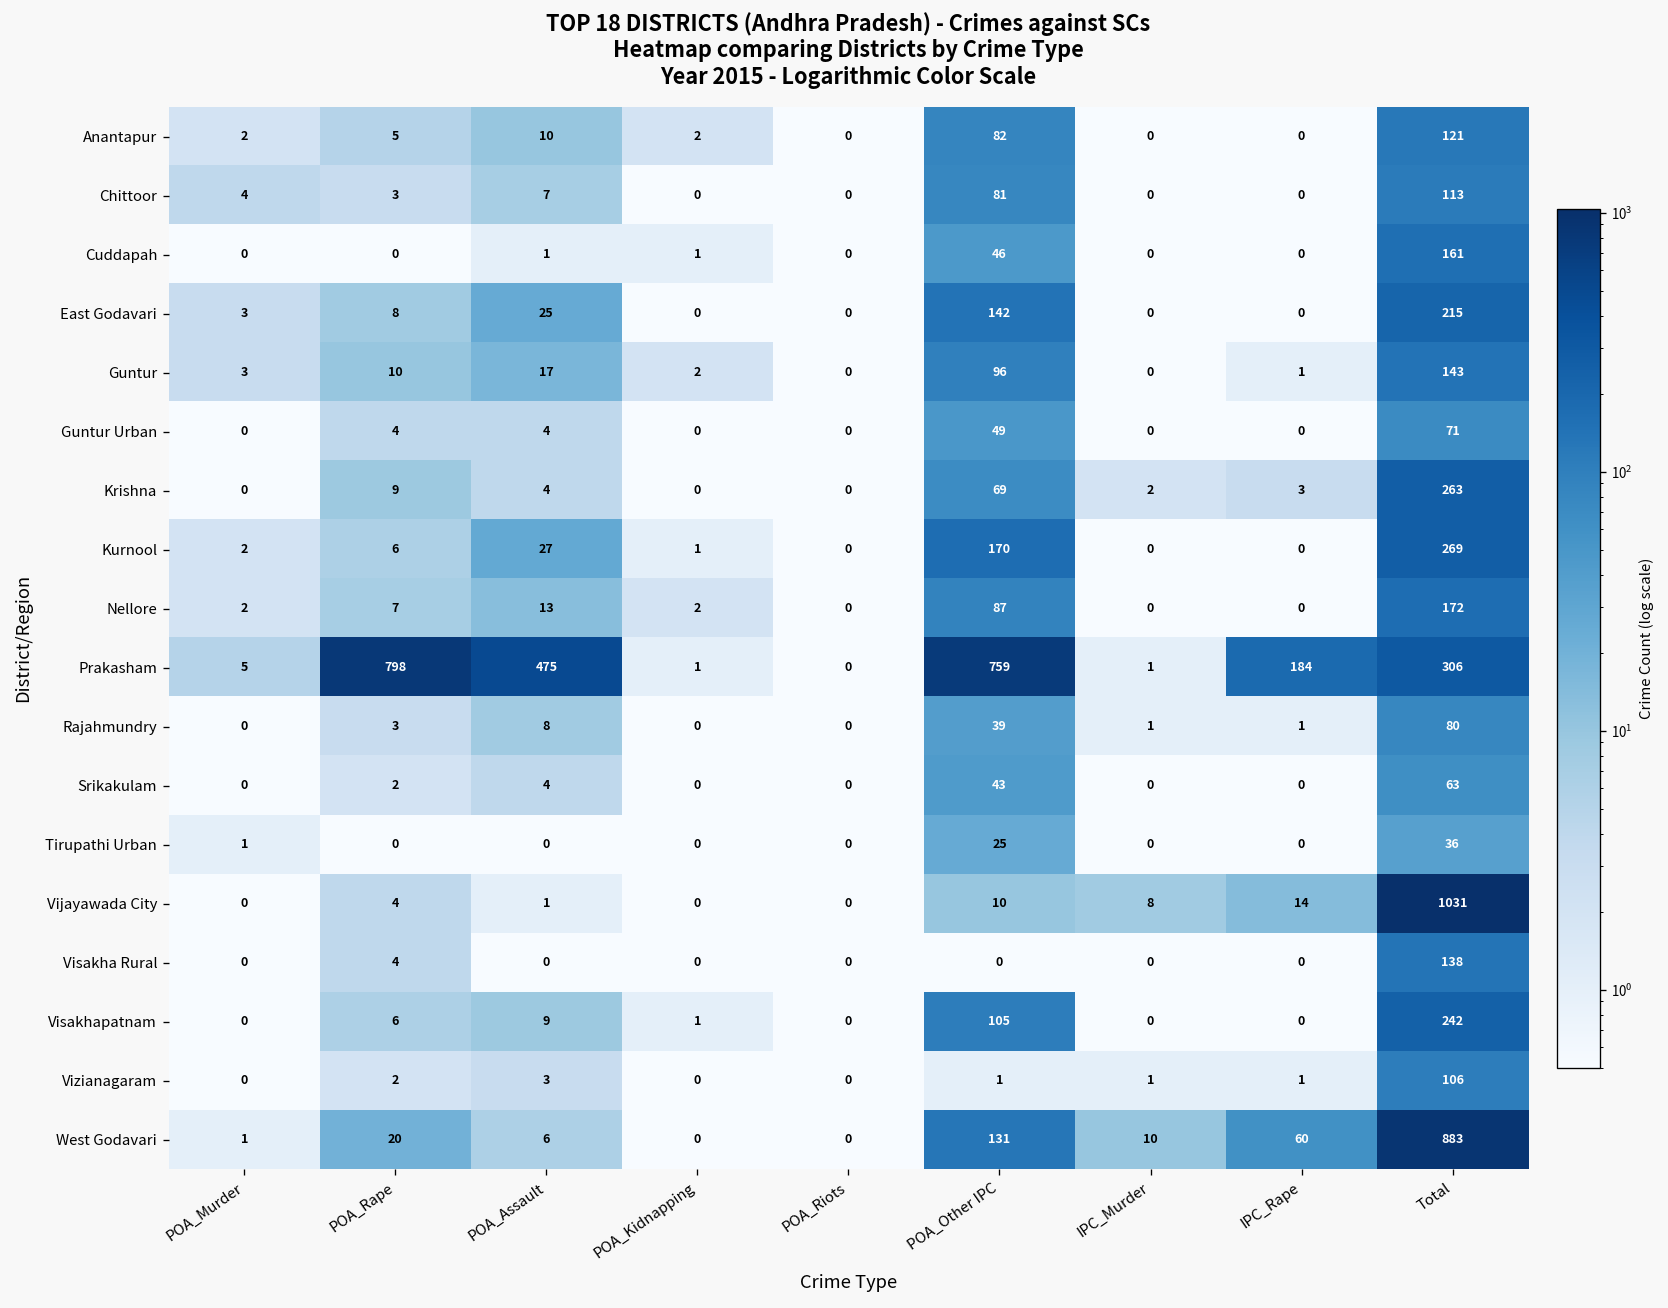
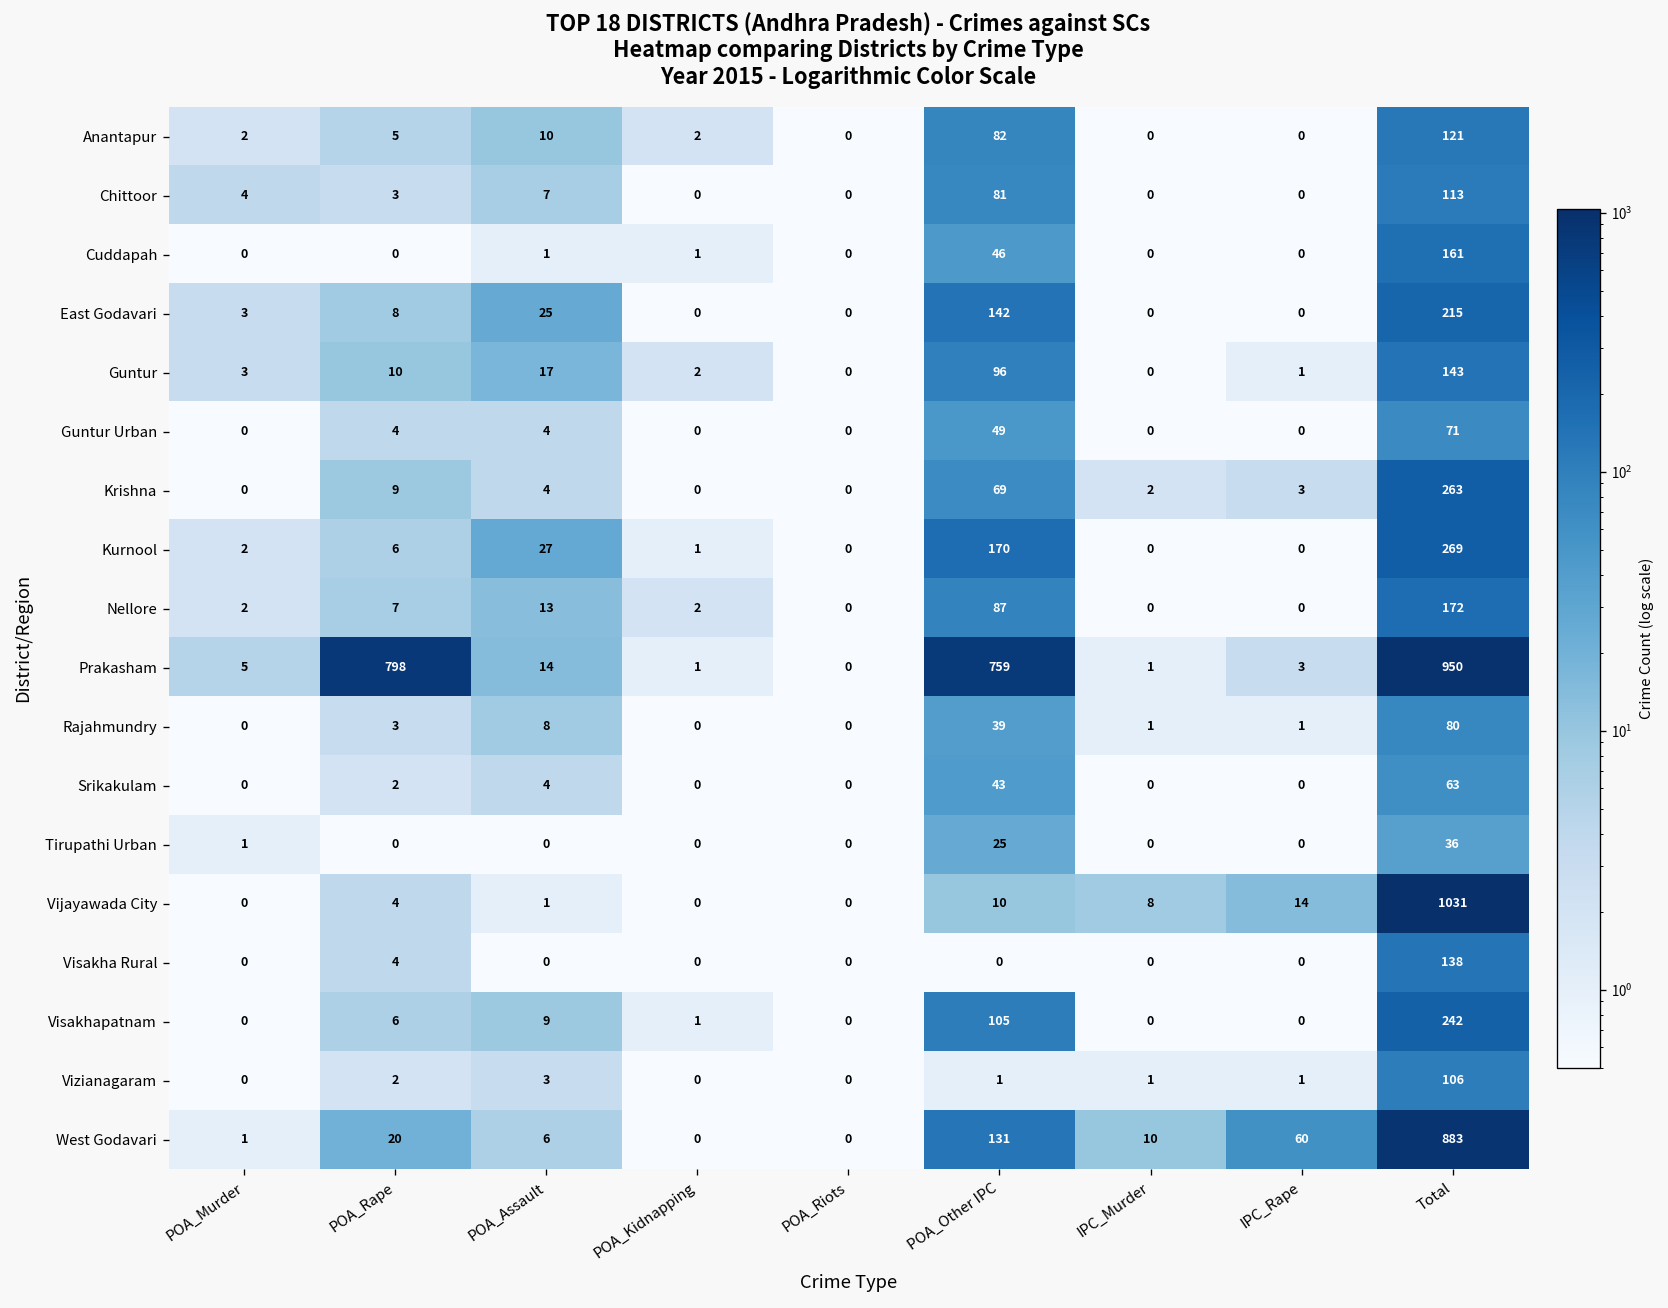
  {
    "Anantapur": {
      "POA_Murder": 2,
      "POA_Rape": 5,
      "POA_Assault": 10,
      "POA_Kidnapping": 2,
      "POA_Riots": 0,
      "POA_Other IPC": 82,
      "IPC_Murder": 0,
      "IPC_Rape": 0,
      "Total": 121
    },
    "Chittoor": {
      "POA_Murder": 4,
      "POA_Rape": 3,
      "POA_Assault": 7,
      "POA_Kidnapping": 0,
      "POA_Riots": 0,
      "POA_Other IPC": 81,
      "IPC_Murder": 0,
      "IPC_Rape": 0,
      "Total": 113
    },
    "Cuddapah": {
      "POA_Murder": 0,
      "POA_Rape": 0,
      "POA_Assault": 1,
      "POA_Kidnapping": 1,
      "POA_Riots": 0,
      "POA_Other IPC": 46,
      "IPC_Murder": 0,
      "IPC_Rape": 0,
      "Total": 161
    },
    "East Godavari": {
      "POA_Murder": 3,
      "POA_Rape": 8,
      "POA_Assault": 25,
      "POA_Kidnapping": 0,
      "POA_Riots": 0,
      "POA_Other IPC": 142,
      "IPC_Murder": 0,
      "IPC_Rape": 0,
      "Total": 215
    },
    "Guntur": {
      "POA_Murder": 3,
      "POA_Rape": 10,
      "POA_Assault": 17,
      "POA_Kidnapping": 2,
      "POA_Riots": 0,
      "POA_Other IPC": 96,
      "IPC_Murder": 0,
      "IPC_Rape": 1,
      "Total": 143
    },
    "Guntur Urban": {
      "POA_Murder": 0,
      "POA_Rape": 4,
      "POA_Assault": 4,
      "POA_Kidnapping": 0,
      "POA_Riots": 0,
      "POA_Other IPC": 49,
      "IPC_Murder": 0,
      "IPC_Rape": 0,
      "Total": 71
    },
    "Krishna": {
      "POA_Murder": 0,
      "POA_Rape": 9,
      "POA_Assault": 4,
      "POA_Kidnapping": 0,
      "POA_Riots": 0,
      "POA_Other IPC": 69,
      "IPC_Murder": 2,
      "IPC_Rape": 3,
      "Total": 263
    },
    "Kurnool": {
      "POA_Murder": 2,
      "POA_Rape": 6,
      "POA_Assault": 27,
      "POA_Kidnapping": 1,
      "POA_Riots": 0,
      "POA_Other IPC": 170,
      "IPC_Murder": 0,
      "IPC_Rape": 0,
      "Total": 269
    },
    "Nellore": {
      "POA_Murder": 2,
      "POA_Rape": 7,
      "POA_Assault": 13,
      "POA_Kidnapping": 2,
      "POA_Riots": 0,
      "POA_Other IPC": 87,
      "IPC_Murder": 0,
      "IPC_Rape": 0,
      "Total": 172
    },
    "Prakasham": {
      "POA_Murder": 5,
      "POA_Rape": 798,
-     "POA_Assault": 475,
+     "POA_Assault": 14,
      "POA_Kidnapping": 1,
      "POA_Riots": 0,
      "POA_Other IPC": 759,
      "IPC_Murder": 1,
-     "IPC_Rape": 184,
-     "Total": 306
+     "IPC_Rape": 3,
+     "Total": 950
    },
    "Rajahmundry": {
      "POA_Murder": 0,
      "POA_Rape": 3,
      "POA_Assault": 8,
      "POA_Kidnapping": 0,
      "POA_Riots": 0,
      "POA_Other IPC": 39,
      "IPC_Murder": 1,
      "IPC_Rape": 1,
      "Total": 80
    },
    "Srikakulam": {
      "POA_Murder": 0,
      "POA_Rape": 2,
      "POA_Assault": 4,
      "POA_Kidnapping": 0,
      "POA_Riots": 0,
      "POA_Other IPC": 43,
      "IPC_Murder": 0,
      "IPC_Rape": 0,
      "Total": 63
    },
    "Tirupathi Urban": {
      "POA_Murder": 1,
      "POA_Rape": 0,
      "POA_Assault": 0,
      "POA_Kidnapping": 0,
      "POA_Riots": 0,
      "POA_Other IPC": 25,
      "IPC_Murder": 0,
      "IPC_Rape": 0,
      "Total": 36
    },
    "Vijayawada City": {
      "POA_Murder": 0,
      "POA_Rape": 4,
      "POA_Assault": 1,
      "POA_Kidnapping": 0,
      "POA_Riots": 0,
      "POA_Other IPC": 10,
      "IPC_Murder": 8,
      "IPC_Rape": 14,
      "Total": 1031
    },
    "Visakha Rural": {
      "POA_Murder": 0,
      "POA_Rape": 4,
      "POA_Assault": 0,
      "POA_Kidnapping": 0,
      "POA_Riots": 0,
      "POA_Other IPC": 0,
      "IPC_Murder": 0,
      "IPC_Rape": 0,
      "Total": 138
    },
    "Visakhapatnam": {
      "POA_Murder": 0,
      "POA_Rape": 6,
      "POA_Assault": 9,
      "POA_Kidnapping": 1,
      "POA_Riots": 0,
      "POA_Other IPC": 105,
      "IPC_Murder": 0,
      "IPC_Rape": 0,
      "Total": 242
    },
    "Vizianagaram": {
      "POA_Murder": 0,
      "POA_Rape": 2,
      "POA_Assault": 3,
      "POA_Kidnapping": 0,
      "POA_Riots": 0,
      "POA_Other IPC": 1,
      "IPC_Murder": 1,
      "IPC_Rape": 1,
      "Total": 106
    },
    "West Godavari": {
      "POA_Murder": 1,
      "POA_Rape": 20,
      "POA_Assault": 6,
      "POA_Kidnapping": 0,
      "POA_Riots": 0,
      "POA_Other IPC": 131,
      "IPC_Murder": 10,
      "IPC_Rape": 60,
      "Total": 883
    }
  }
